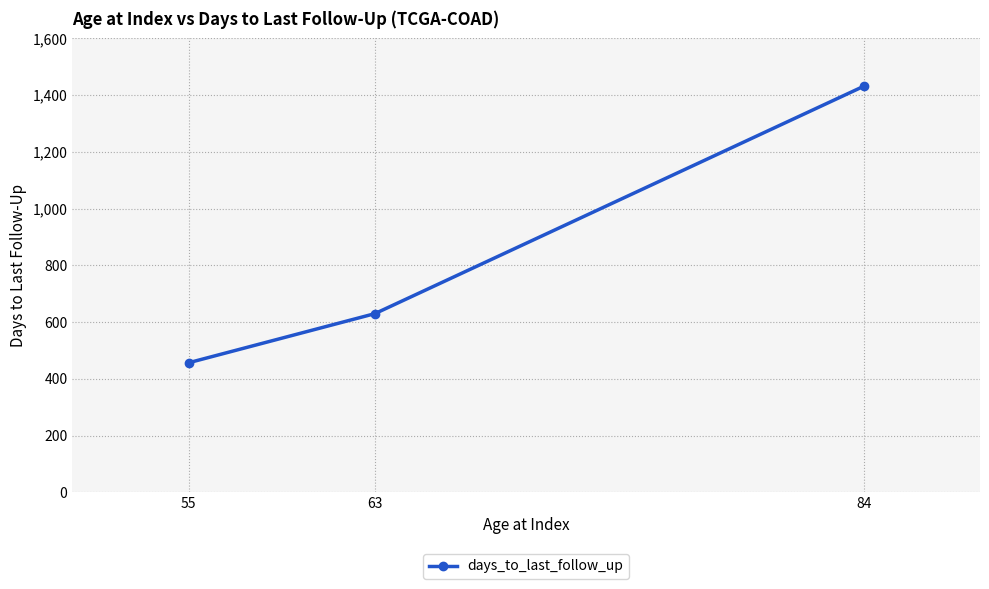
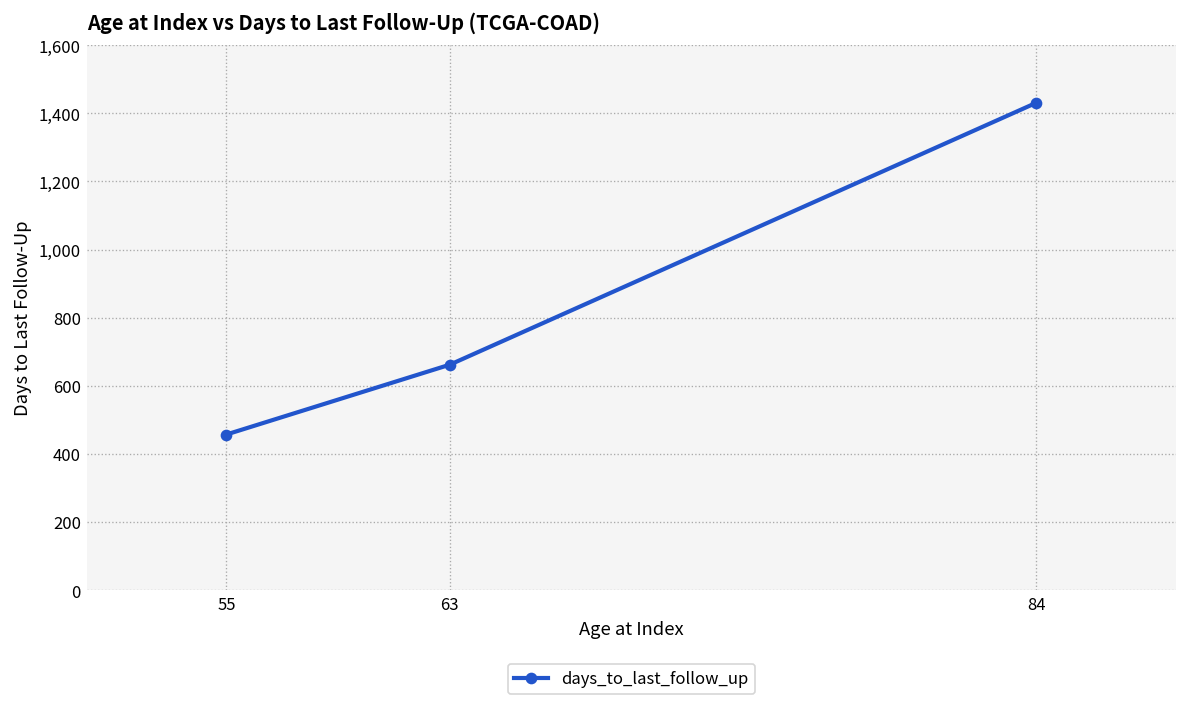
  {
    "55": "460",
-   "63": "630",
+   "63": "660",
    "84": "1,430"
  }
